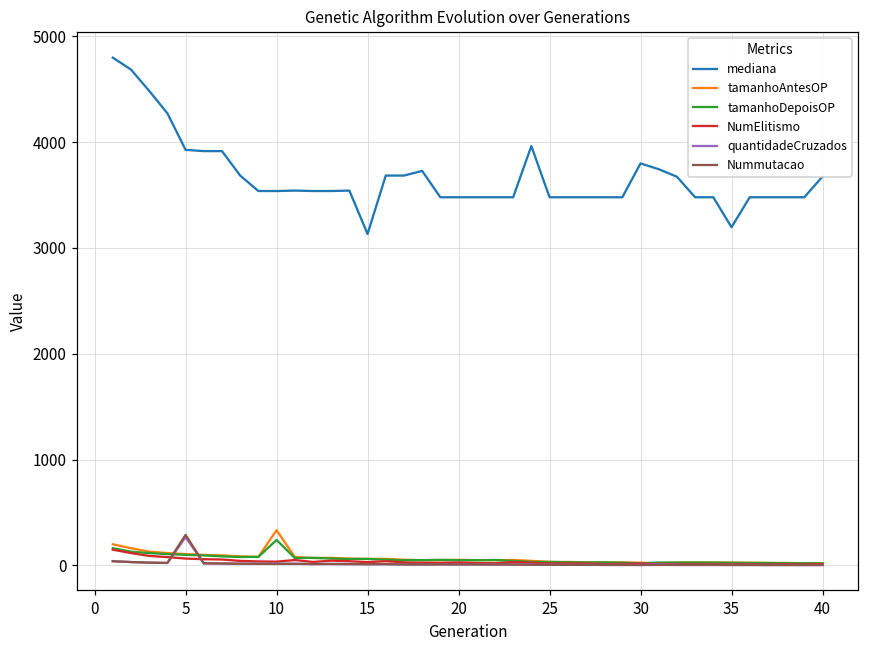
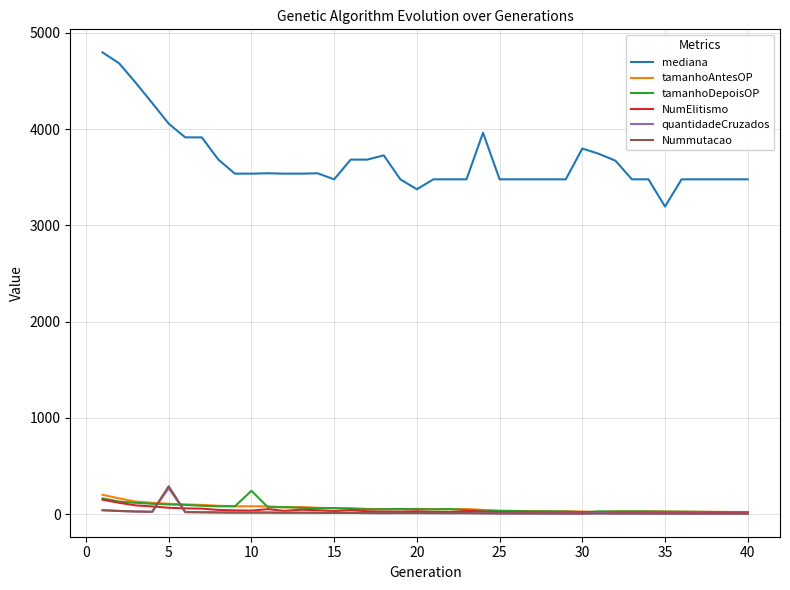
  {
    "mediana": {
-     "5": 3900,
+     "5": 4100,
      "10": 3500,
-     "15": 3100,
-     "20": 3500,
+     "15": 3500,
+     "20": 3400,
      "25": 3500,
      "30": 3800,
      "35": 3200,
-     "40": 3700
+     "40": 3500
    },
    "tamanhoAntesOP": {
-     "10": 300
+     "10": 100
    },
    "tamanhoDepoisOP": {
      "10": 200
    },
    "NumElitismo": {
      "5": 100
    }
  }
